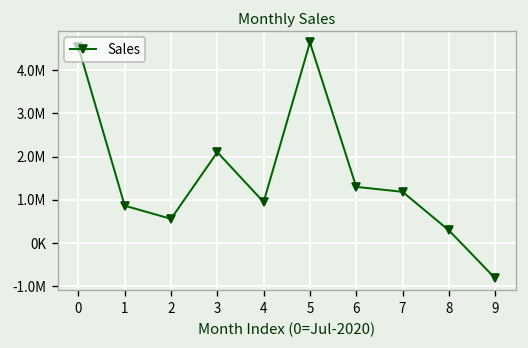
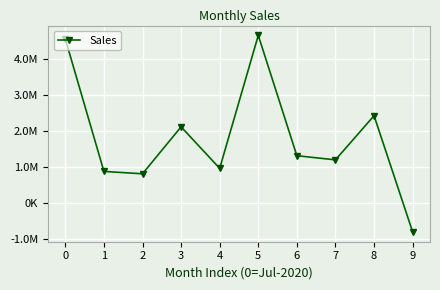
  {
    "1": 900000,
-   "2": 600000,
+   "2": 800000,
    "3": 2100000,
    "4": 1000000,
    "5": 4600000,
    "6": 1300000,
    "7": 1200000,
-   "8": 300000,
+   "8": 2400000,
    "9": -800000
  }
